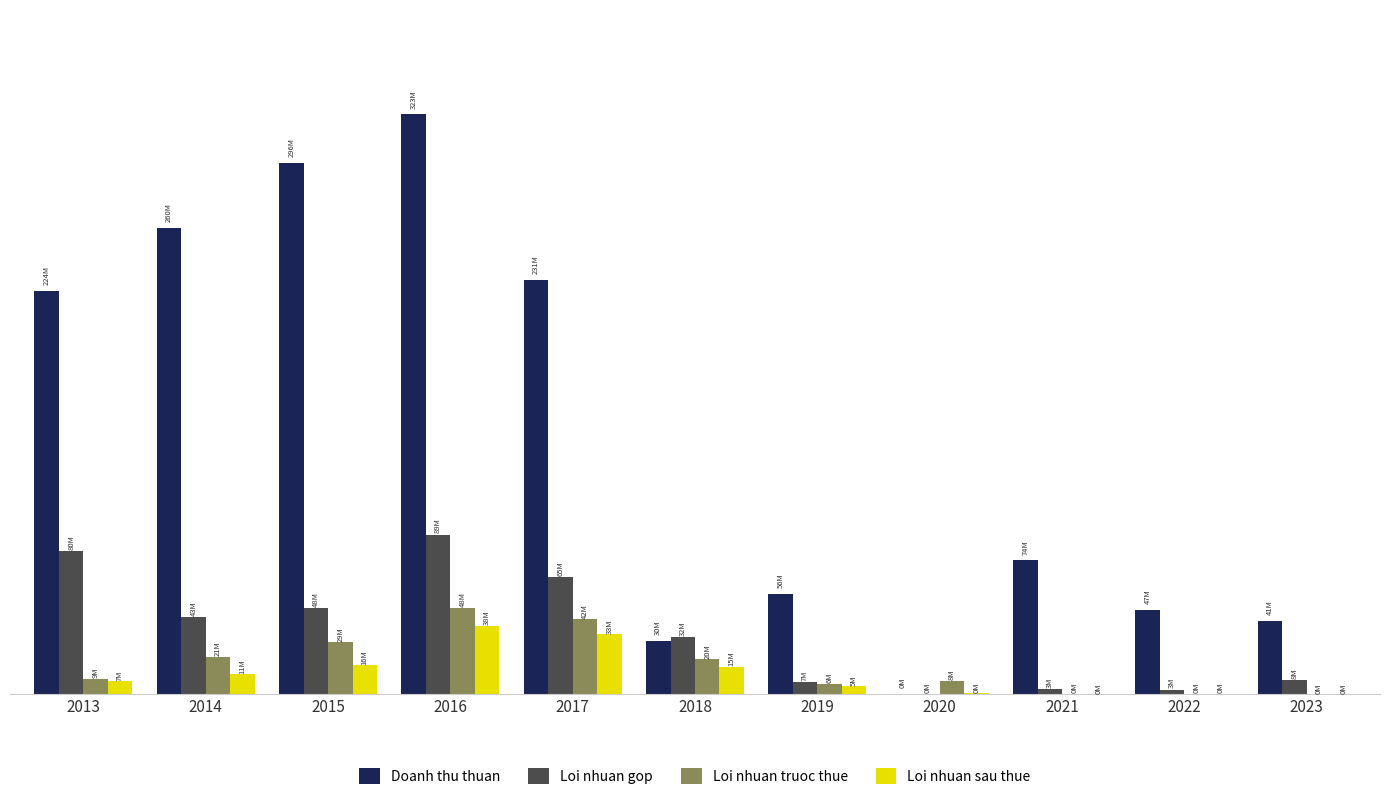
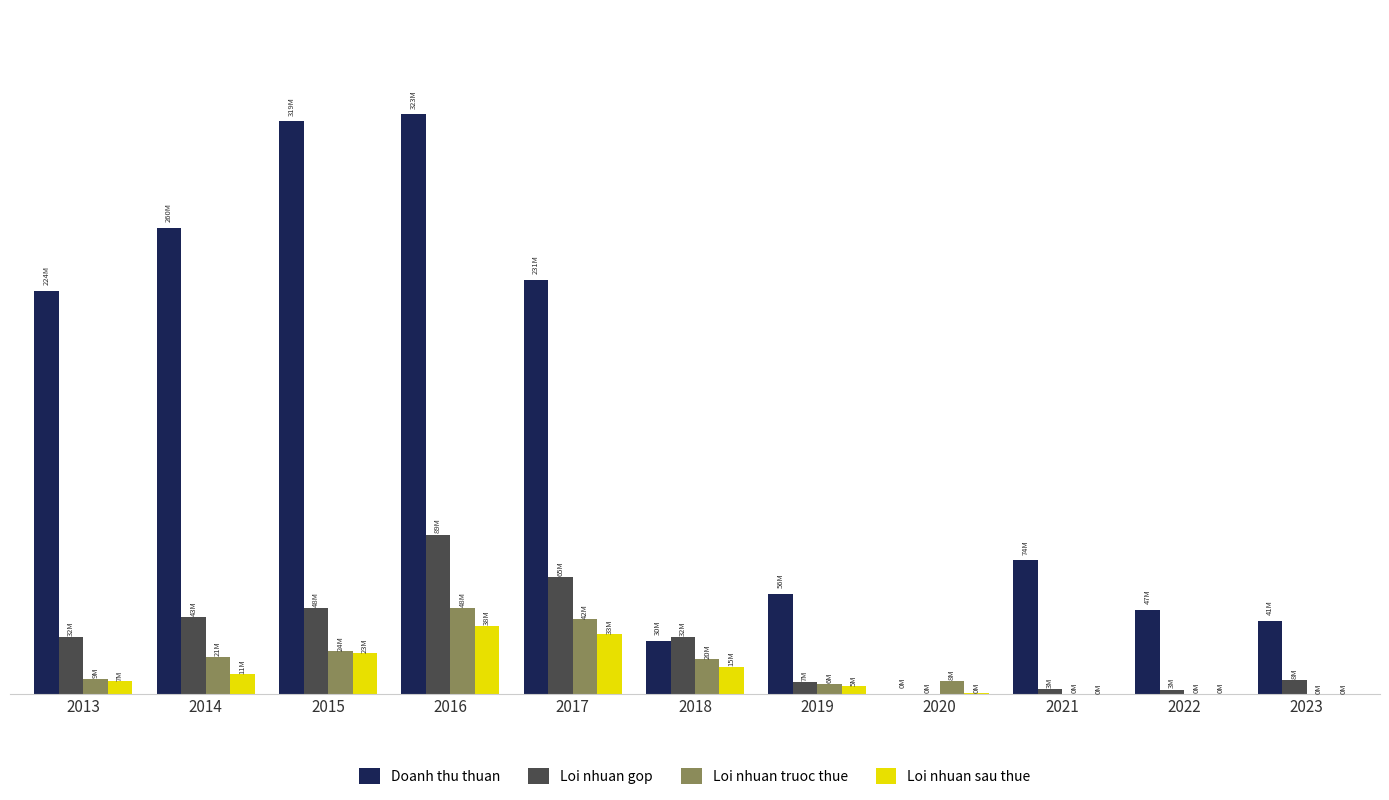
  {
    "Doanh thu thuan": {
      "2013": "224M",
      "2014": "260M",
-     "2015": "296M",
+     "2015": "319M",
      "2016": "323M",
      "2017": "231M",
      "2018": "30M",
      "2019": "56M",
      "2021": "74M",
      "2022": "47M",
      "2023": "41M"
    },
    "Loi nhuan gop": {
-     "2013": "80M",
+     "2013": "32M",
      "2014": "43M",
      "2015": "48M",
      "2016": "89M",
      "2017": "65M",
      "2018": "32M",
      "2019": "7M",
      "2021": "3M",
      "2022": "3M",
      "2023": "8M"
    },
    "Loi nhuan truoc thue": {
      "2013": "9M",
      "2014": "21M",
-     "2015": "29M",
+     "2015": "24M",
      "2016": "48M",
      "2017": "42M",
      "2018": "20M",
      "2019": "6M",
      "2020": "8M"
    },
    "Loi nhuan sau thue": {
      "2013": "7M",
      "2014": "11M",
-     "2015": "16M",
+     "2015": "23M",
      "2016": "38M",
      "2017": "33M",
      "2018": "15M",
      "2019": "5M"
    }
  }
